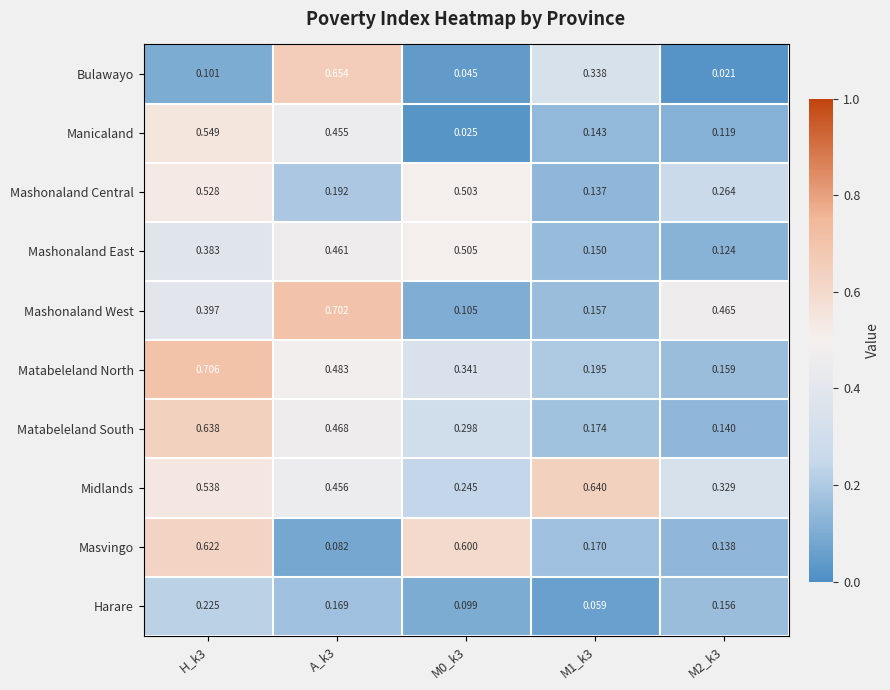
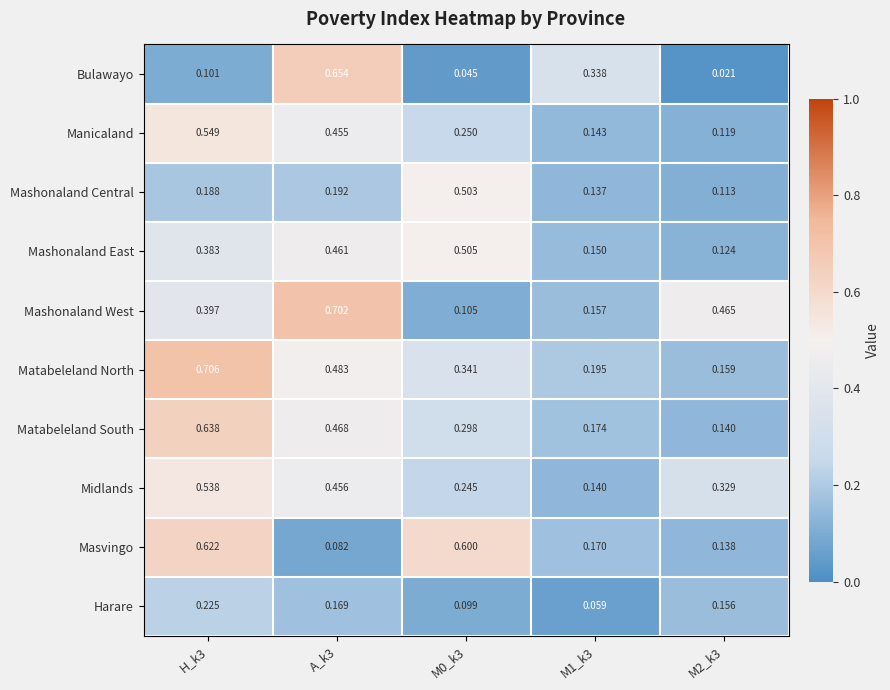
  {
    "Bulawayo": {
      "H_k3": 0.101,
      "A_k3": 0.654,
      "M0_k3": 0.045,
      "M1_k3": 0.338,
      "M2_k3": 0.021
    },
    "Manicaland": {
      "H_k3": 0.549,
      "A_k3": 0.455,
-     "M0_k3": 0.025,
+     "M0_k3": 0.250,
      "M1_k3": 0.143,
      "M2_k3": 0.119
    },
    "Mashonaland Central": {
-     "H_k3": 0.528,
+     "H_k3": 0.188,
      "A_k3": 0.192,
      "M0_k3": 0.503,
      "M1_k3": 0.137,
-     "M2_k3": 0.264
+     "M2_k3": 0.113
    },
    "Mashonaland East": {
      "H_k3": 0.383,
      "A_k3": 0.461,
      "M0_k3": 0.505,
      "M1_k3": 0.150,
      "M2_k3": 0.124
    },
    "Mashonaland West": {
      "H_k3": 0.397,
      "A_k3": 0.702,
      "M0_k3": 0.105,
      "M1_k3": 0.157,
      "M2_k3": 0.465
    },
    "Matabeleland North": {
      "H_k3": 0.706,
      "A_k3": 0.483,
      "M0_k3": 0.341,
      "M1_k3": 0.195,
      "M2_k3": 0.159
    },
    "Matabeleland South": {
      "H_k3": 0.638,
      "A_k3": 0.468,
      "M0_k3": 0.298,
      "M1_k3": 0.174,
      "M2_k3": 0.140
    },
    "Midlands": {
      "H_k3": 0.538,
      "A_k3": 0.456,
      "M0_k3": 0.245,
-     "M1_k3": 0.640,
+     "M1_k3": 0.140,
      "M2_k3": 0.329
    },
    "Masvingo": {
      "H_k3": 0.622,
      "A_k3": 0.082,
      "M0_k3": 0.600,
      "M1_k3": 0.170,
      "M2_k3": 0.138
    },
    "Harare": {
      "H_k3": 0.225,
      "A_k3": 0.169,
      "M0_k3": 0.099,
      "M1_k3": 0.059,
      "M2_k3": 0.156
    }
  }
